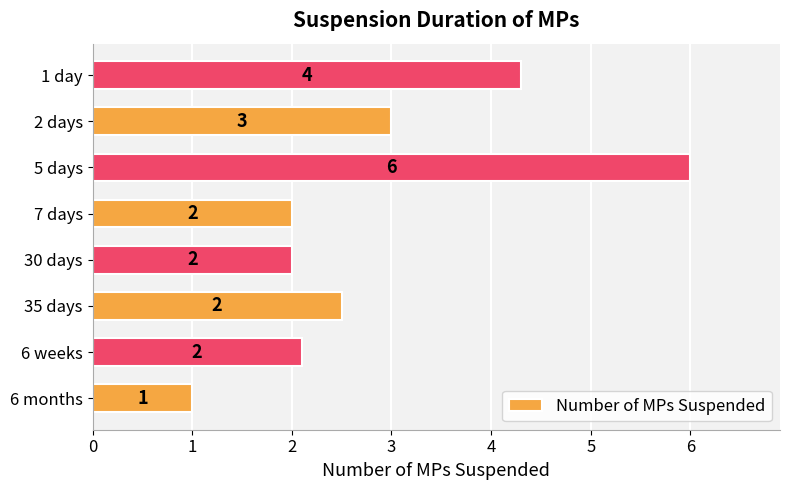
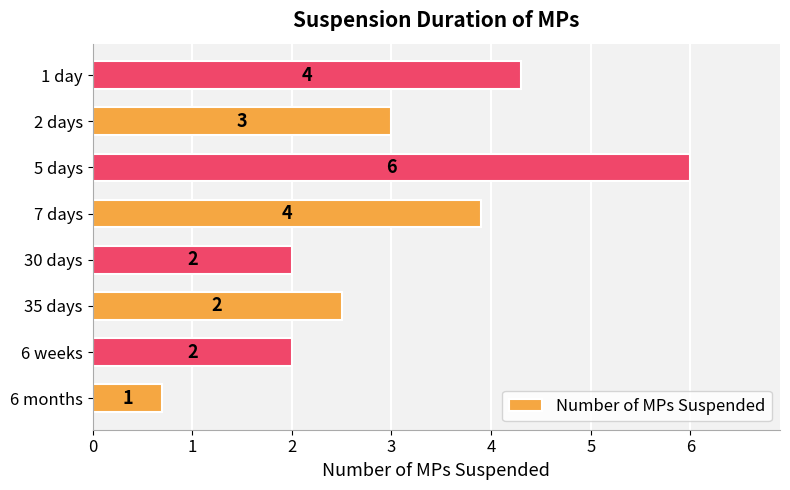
  {
    "1 day": 4,
    "2 days": 3,
    "5 days": 6,
-   "7 days": 2,
+   "7 days": 4,
    "30 days": 2,
    "35 days": 2,
-   "6 weeks": 2.1,
-   "6 months": 1.0
+   "6 weeks": 2.0,
+   "6 months": 0.7
  }
